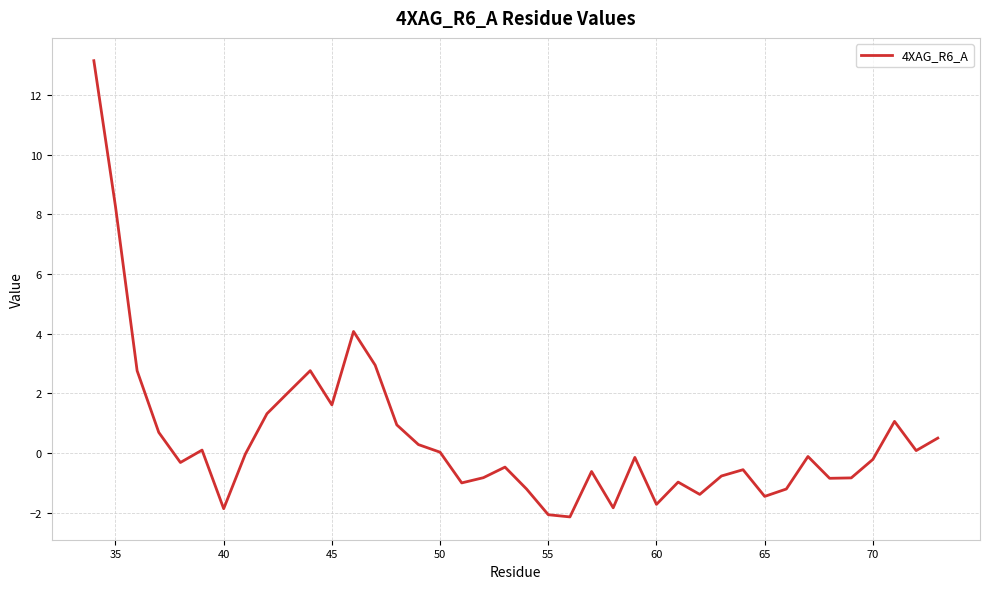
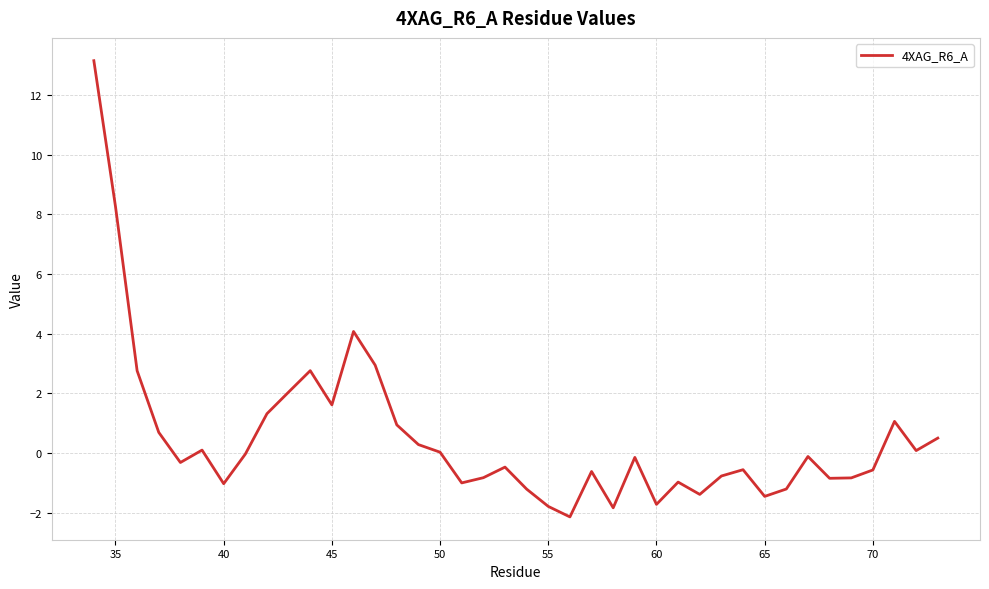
  {
    "35": 8.3,
-   "40": -1.9,
+   "40": -1.0,
    "45": 1.6,
    "50": 0.0,
-   "55": -2.1,
+   "55": -1.8,
    "60": -1.7,
    "65": -1.5,
-   "70": -0.2
+   "70": -0.6
  }
